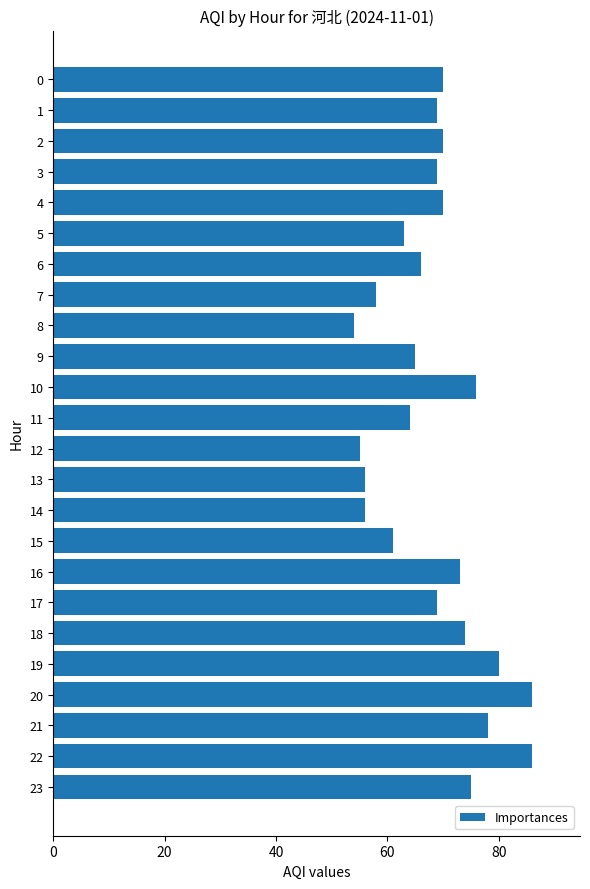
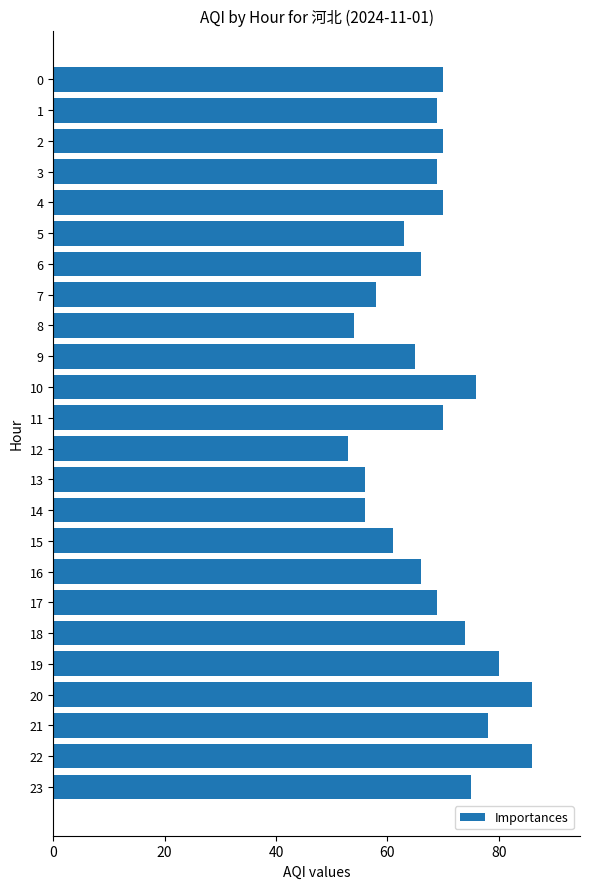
  {
    "0": 70,
    "1": 69,
    "2": 70,
    "3": 69,
    "4": 70,
    "5": 63,
    "6": 66,
    "7": 58,
    "8": 54,
    "9": 65,
    "10": 76,
-   "11": 64,
-   "12": 55,
+   "11": 70,
+   "12": 53,
    "13": 56,
    "14": 56,
    "15": 61,
-   "16": 73,
+   "16": 66,
    "17": 69,
    "18": 74,
    "19": 80,
    "20": 86,
    "21": 78,
    "22": 86,
    "23": 75
  }
